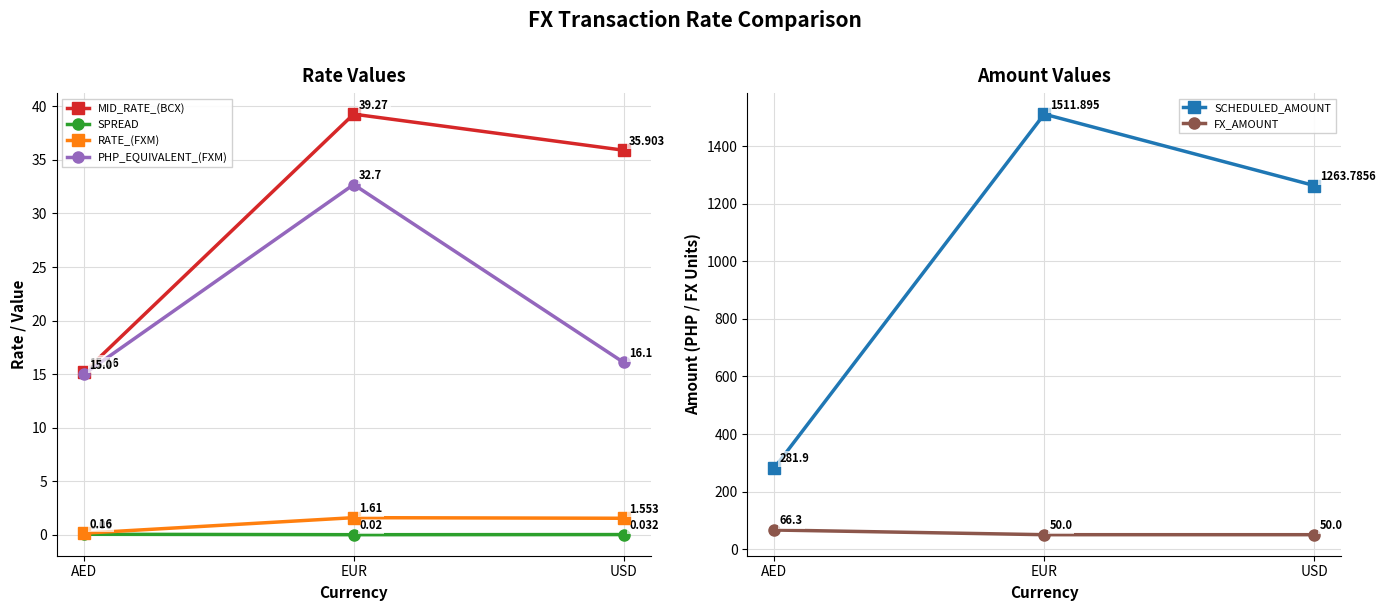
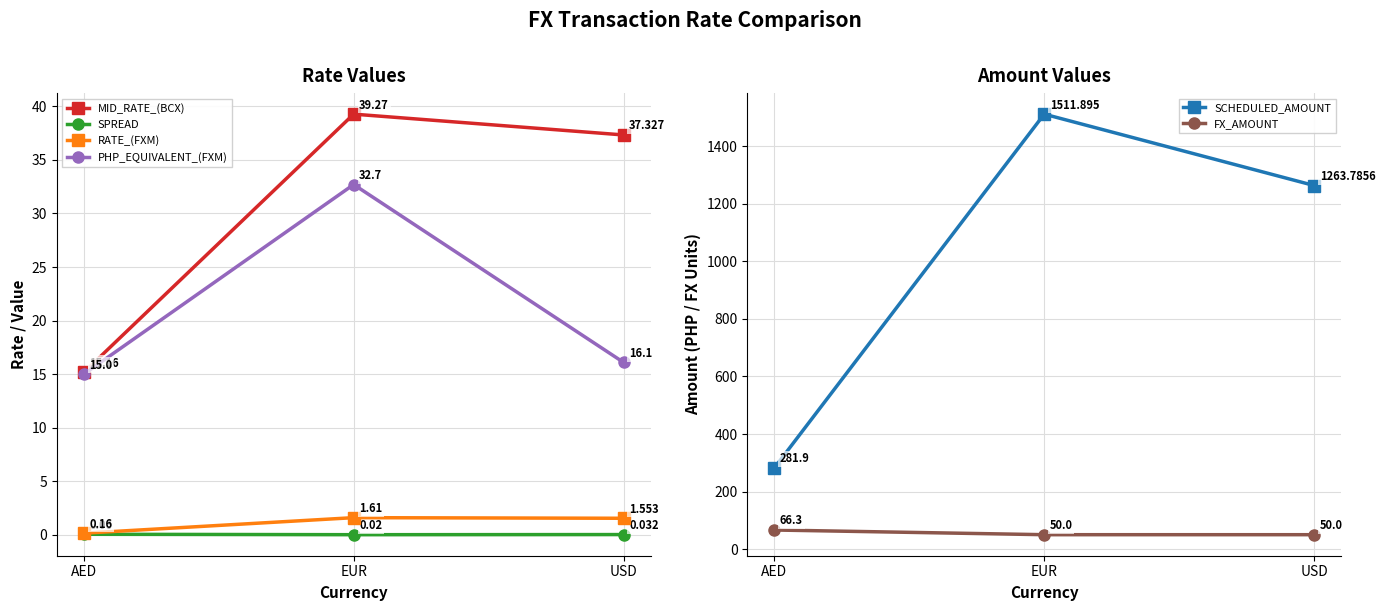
  {
    "Rate Values": {
      "MID_RATE_(BCX)": {
-       "USD": 35.903
+       "USD": 37.327
      }
    }
  }
